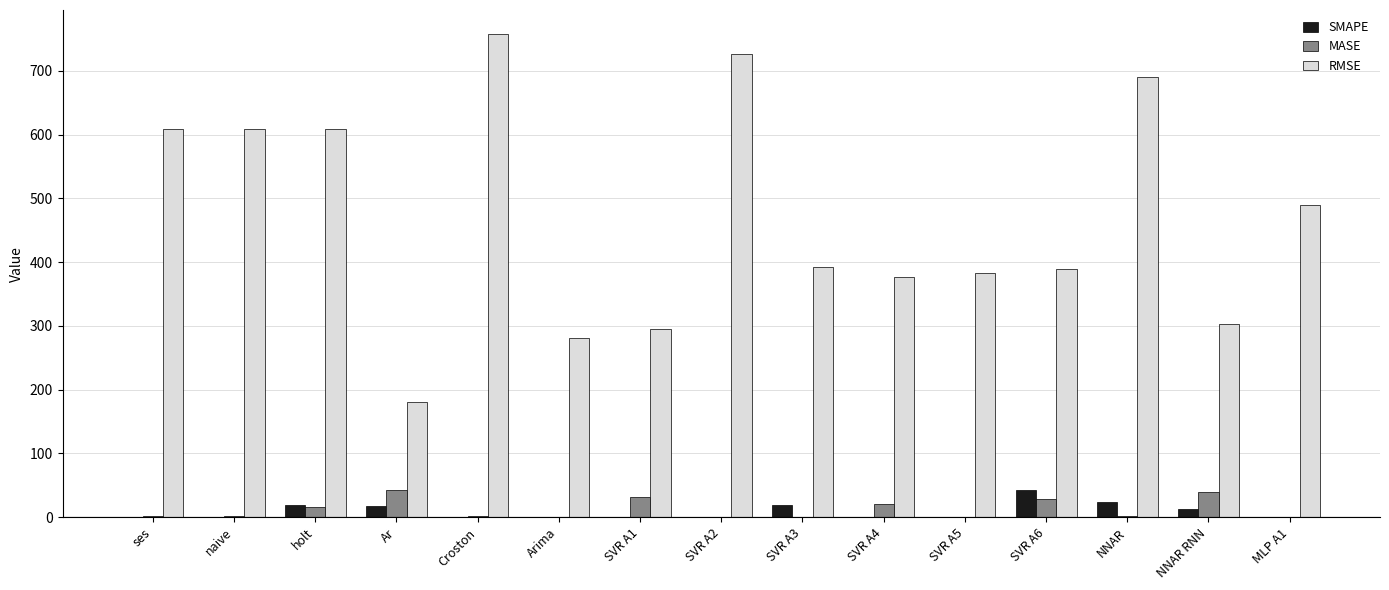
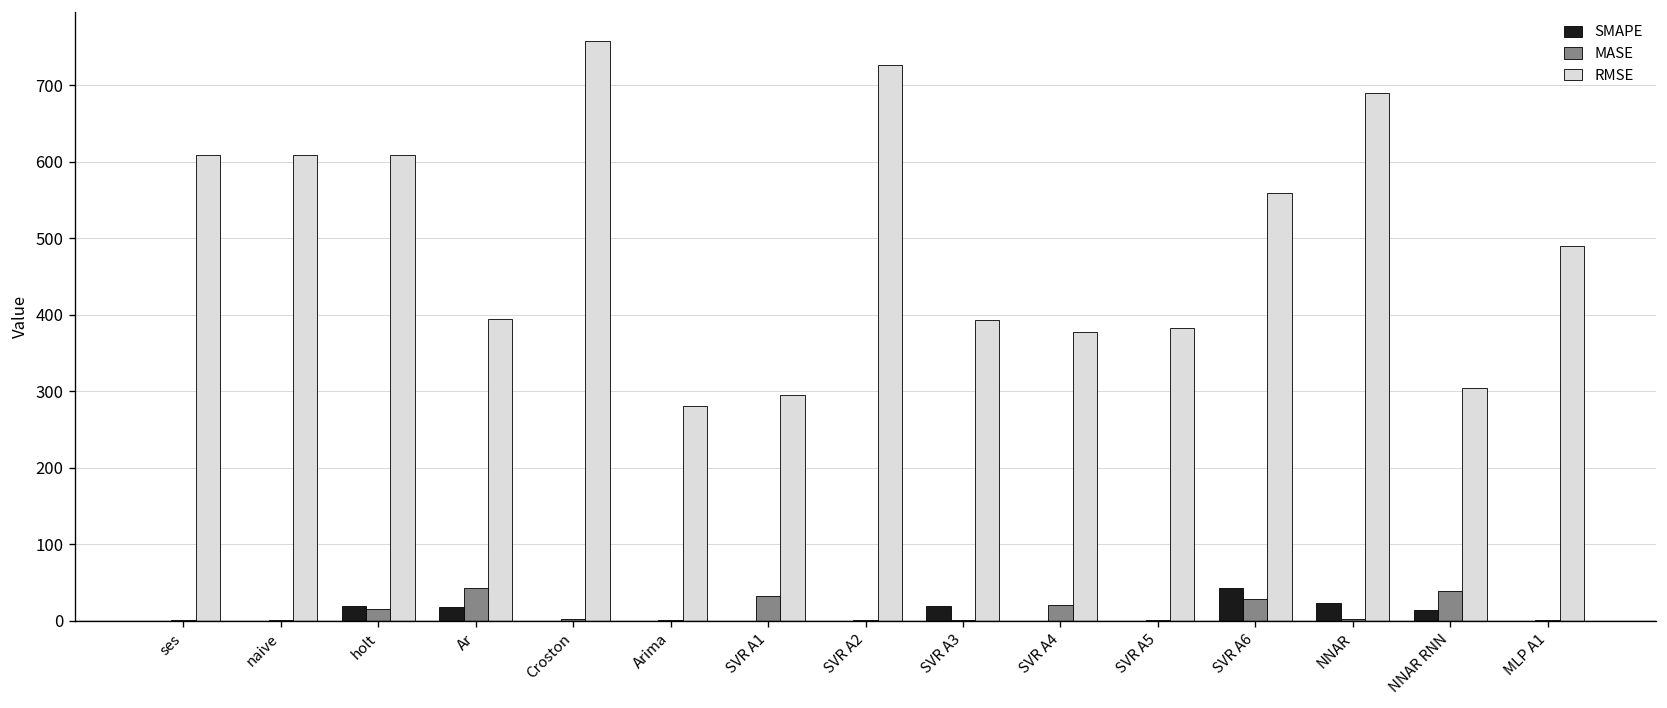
  {
    "SMAPE": {
      "holt": 20,
      "Ar": 20,
      "SVR A3": 20,
      "SVR A6": 40,
      "NNAR": 20,
      "NNAR RNN": 10
    },
    "MASE": {
      "holt": 20,
      "Ar": 40,
      "SVR A1": 30,
      "SVR A4": 20,
      "SVR A6": 30,
      "NNAR RNN": 40
    },
    "RMSE": {
      "ses": 610,
      "naive": 610,
      "holt": 610,
-     "Ar": 180,
+     "Ar": 390,
      "Croston": 760,
      "Arima": 280,
      "SVR A1": 290,
      "SVR A2": 730,
      "SVR A3": 390,
      "SVR A4": 380,
      "SVR A5": 380,
-     "SVR A6": 390,
+     "SVR A6": 560,
      "NNAR": 690,
      "NNAR RNN": 300,
      "MLP A1": 490
    }
  }
